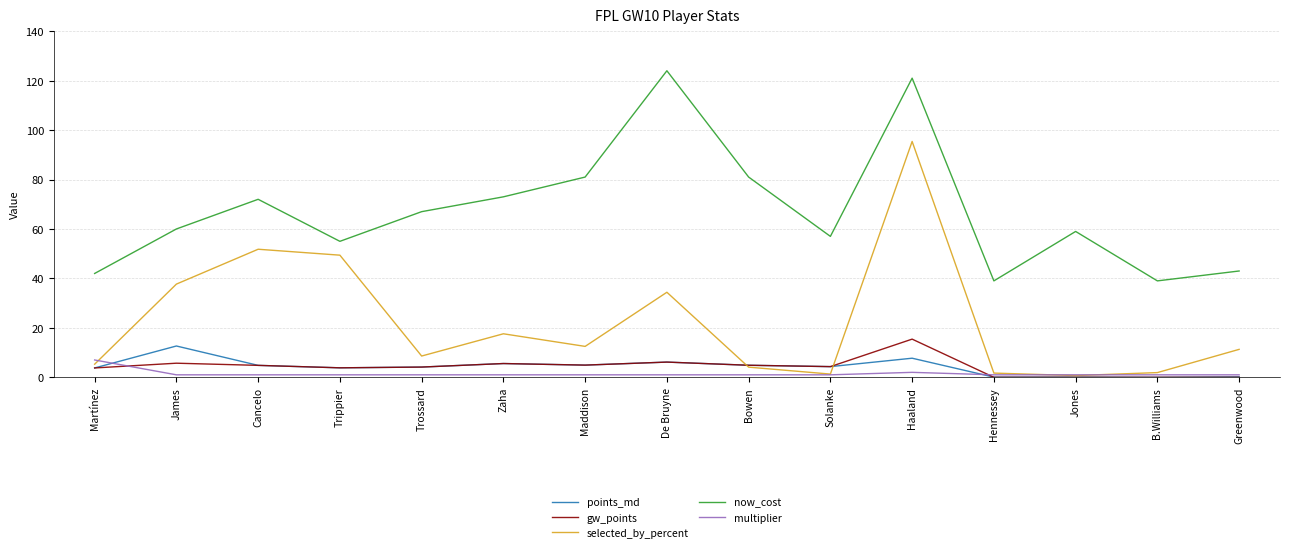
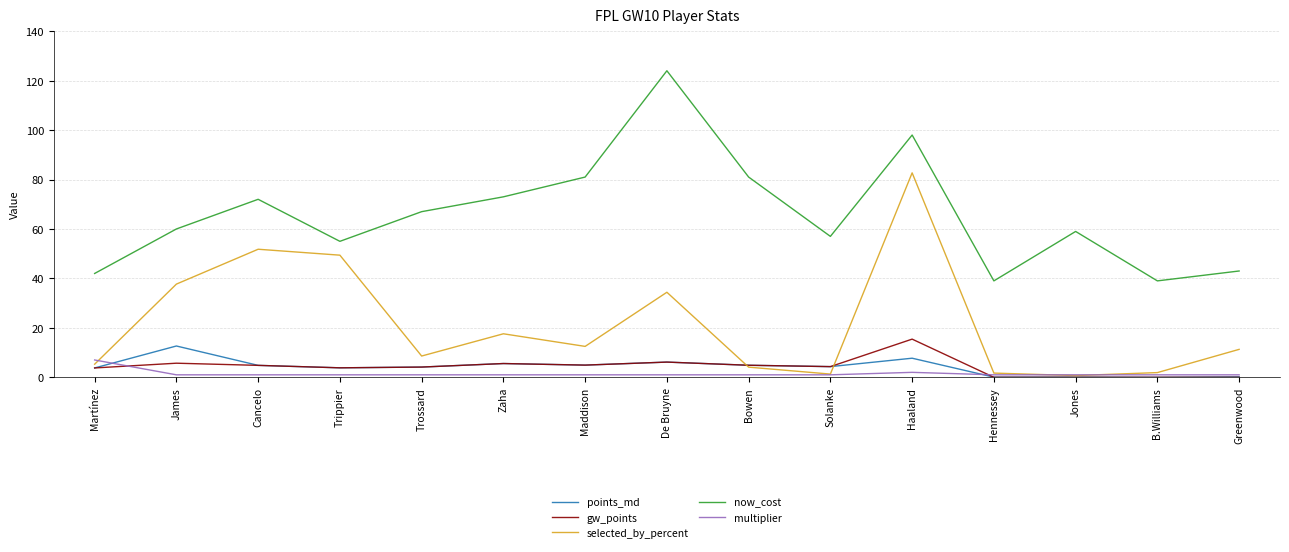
  {
    "points_md": {
      "James": 13,
      "Haaland": 8
    },
    "gw_points": {
      "James": 6,
      "Haaland": 15
    },
    "selected_by_percent": {
      "Martínez": 5,
      "James": 38,
      "Cancelo": 52,
      "Trippier": 49,
      "Trossard": 9,
      "Zaha": 18,
      "Maddison": 13,
      "De Bruyne": 34,
-     "Haaland": 95,
+     "Haaland": 83,
      "Greenwood": 11
    },
    "now_cost": {
      "Martínez": 42,
      "James": 60,
      "Cancelo": 72,
      "Trippier": 55,
      "Trossard": 67,
      "Zaha": 73,
      "Maddison": 81,
      "De Bruyne": 124,
      "Bowen": 81,
      "Solanke": 57,
-     "Haaland": 121,
+     "Haaland": 98,
      "Hennessey": 39,
      "Jones": 59,
      "B.Williams": 39,
      "Greenwood": 43
    },
    "multiplier": {
      "Martínez": 7,
      "James": 1,
      "Cancelo": 1,
      "Trippier": 1,
      "Trossard": 1,
      "Zaha": 1,
      "Maddison": 1,
      "De Bruyne": 1,
      "Bowen": 1,
      "Haaland": 2
    }
  }
